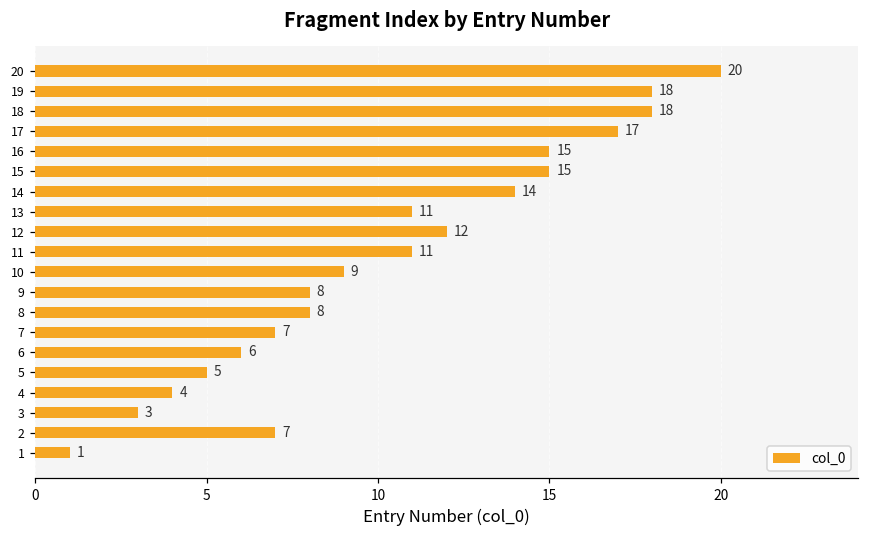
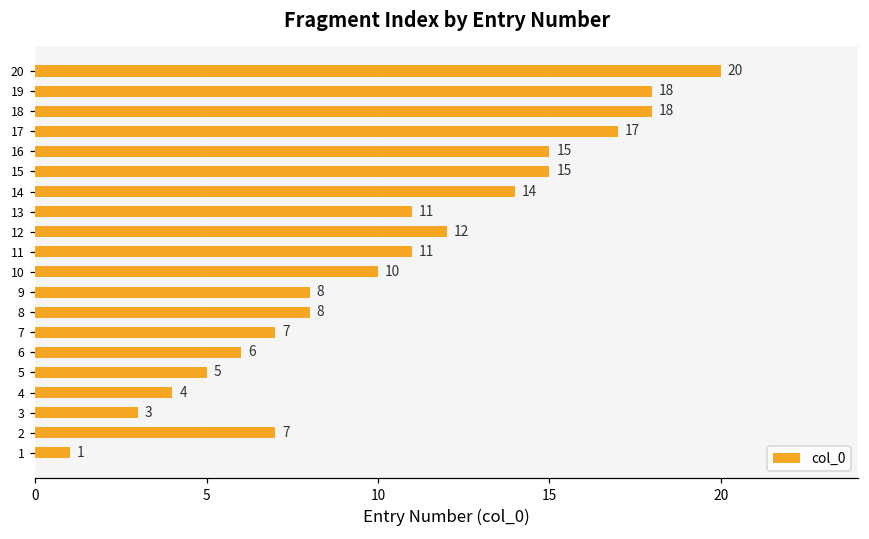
  {
    "20": 20,
    "19": 18,
    "18": 18,
    "17": 17,
    "16": 15,
    "15": 15,
    "14": 14,
    "13": 11,
    "12": 12,
    "11": 11,
-   "10": 9,
+   "10": 10,
    "9": 8,
    "8": 8,
    "7": 7,
    "6": 6,
    "5": 5,
    "4": 4,
    "3": 3,
    "2": 7,
    "1": 1
  }
